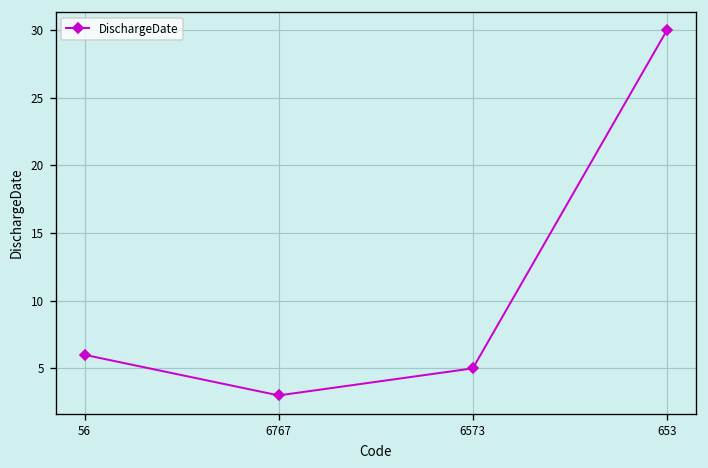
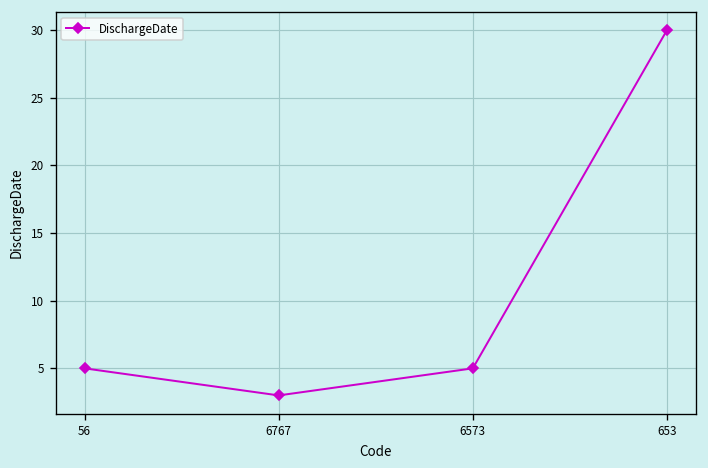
  {
-   "56": 6,
+   "56": 5,
    "6767": 3,
    "6573": 5,
    "653": 30
  }
